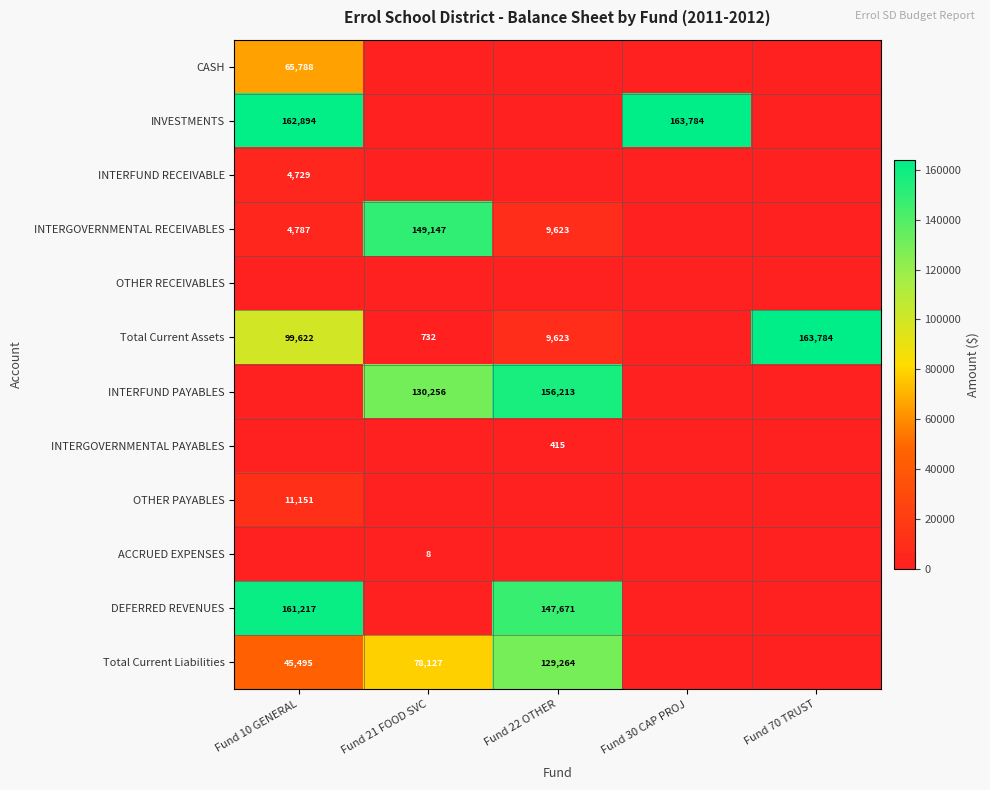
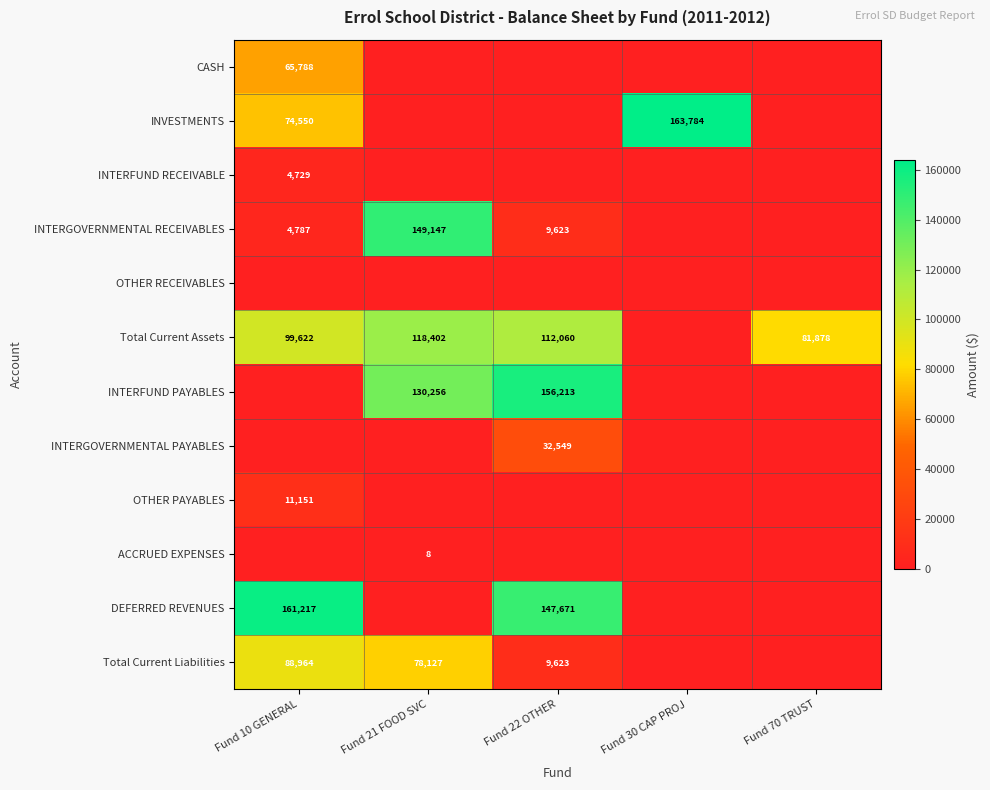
  {
    "CASH": {
      "Fund 10 GENERAL": "65,788"
    },
    "INVESTMENTS": {
-     "Fund 10 GENERAL": "162,894",
+     "Fund 10 GENERAL": "74,550",
      "Fund 30 CAP PROJ": "163,784"
    },
    "INTERFUND RECEIVABLE": {
      "Fund 10 GENERAL": "4,729"
    },
    "INTERGOVERNMENTAL RECEIVABLES": {
      "Fund 10 GENERAL": "4,787",
      "Fund 21 FOOD SVC": "149,147",
      "Fund 22 OTHER": "9,623"
    },
    "Total Current Assets": {
      "Fund 10 GENERAL": "99,622",
-     "Fund 21 FOOD SVC": "732",
-     "Fund 22 OTHER": "9,623",
-     "Fund 70 TRUST": "163,784"
+     "Fund 21 FOOD SVC": "118,402",
+     "Fund 22 OTHER": "112,060",
+     "Fund 70 TRUST": "81,878"
    },
    "INTERFUND PAYABLES": {
      "Fund 21 FOOD SVC": "130,256",
      "Fund 22 OTHER": "156,213"
    },
    "INTERGOVERNMENTAL PAYABLES": {
-     "Fund 22 OTHER": "415"
+     "Fund 22 OTHER": "32,549"
    },
    "OTHER PAYABLES": {
      "Fund 10 GENERAL": "11,151"
    },
    "ACCRUED EXPENSES": {
      "Fund 21 FOOD SVC": "8"
    },
    "DEFERRED REVENUES": {
      "Fund 10 GENERAL": "161,217",
      "Fund 22 OTHER": "147,671"
    },
    "Total Current Liabilities": {
-     "Fund 10 GENERAL": "45,495",
+     "Fund 10 GENERAL": "88,964",
      "Fund 21 FOOD SVC": "78,127",
-     "Fund 22 OTHER": "129,264"
+     "Fund 22 OTHER": "9,623"
    }
  }
